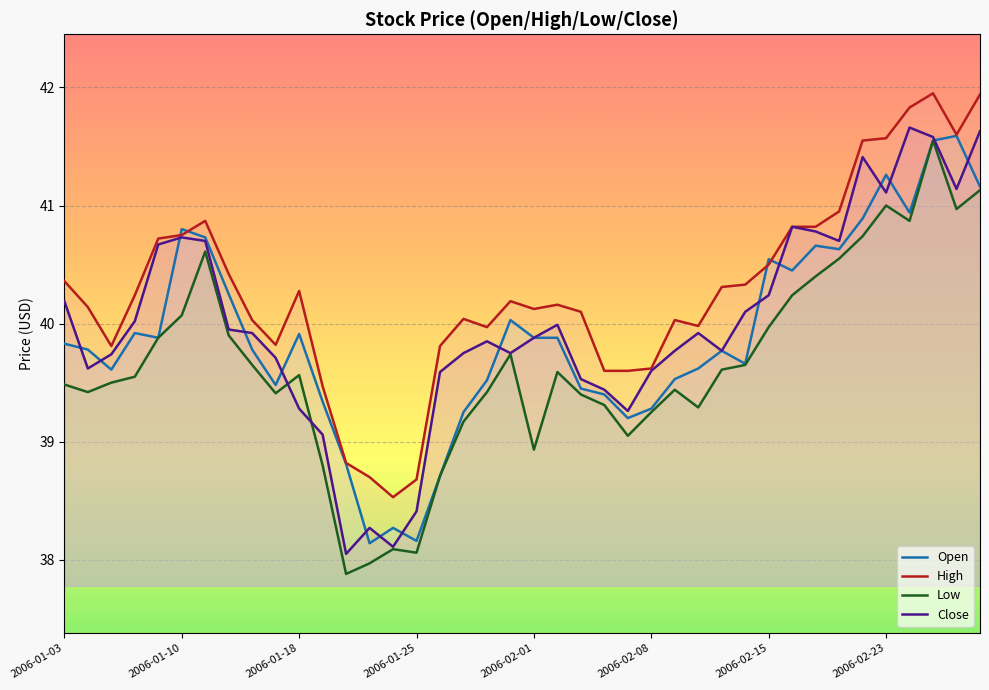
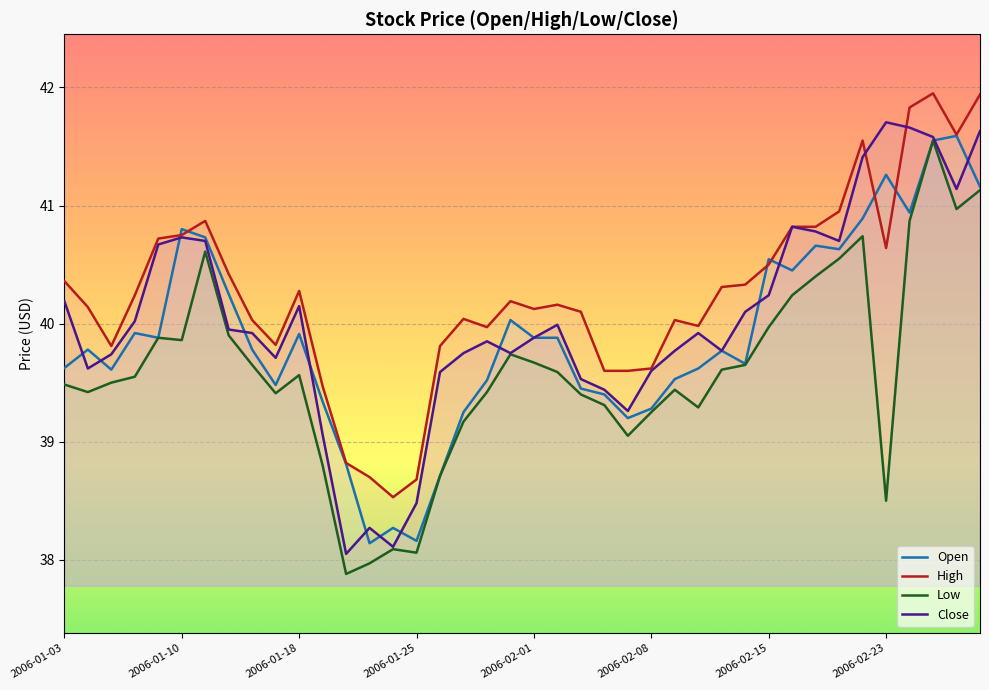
  {
    "Open": {
-     "2006-01-03": 39.83,
+     "2006-01-03": 39.62,
      "2006-01-10": 40.80,
      "2006-01-18": 39.91,
      "2006-01-25": 38.16,
      "2006-02-08": 39.28,
      "2006-02-15": 40.55,
      "2006-02-23": 41.26
    },
    "High": {
      "2006-01-03": 40.36,
      "2006-01-18": 40.28,
      "2006-01-25": 38.68,
      "2006-02-01": 40.12,
      "2006-02-15": 40.50,
-     "2006-02-23": 41.57
+     "2006-02-23": 40.64
    },
    "Low": {
      "2006-01-03": 39.48,
-     "2006-01-10": 40.07,
+     "2006-01-10": 39.86,
      "2006-01-18": 39.56,
      "2006-01-25": 38.06,
-     "2006-02-01": 38.93,
+     "2006-02-01": 39.67,
      "2006-02-08": 39.25,
      "2006-02-15": 39.97,
-     "2006-02-23": 41.0
+     "2006-02-23": 38.5
    },
    "Close": {
      "2006-01-03": 40.19,
-     "2006-01-18": 39.28,
-     "2006-01-25": 38.41,
+     "2006-01-18": 40.15,
+     "2006-01-25": 38.48,
      "2006-02-15": 40.24,
-     "2006-02-23": 41.11
+     "2006-02-23": 41.70
    }
  }
